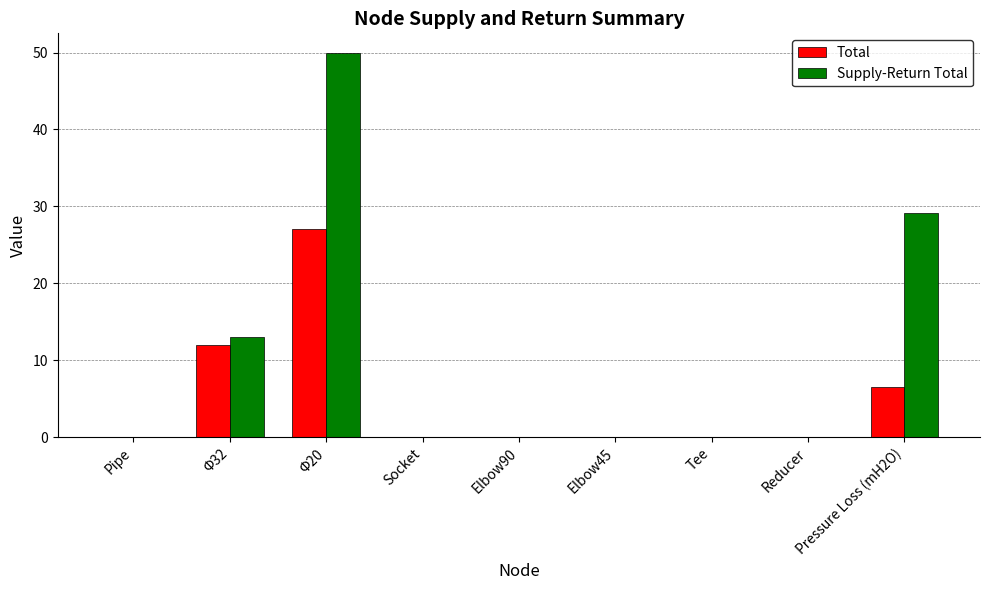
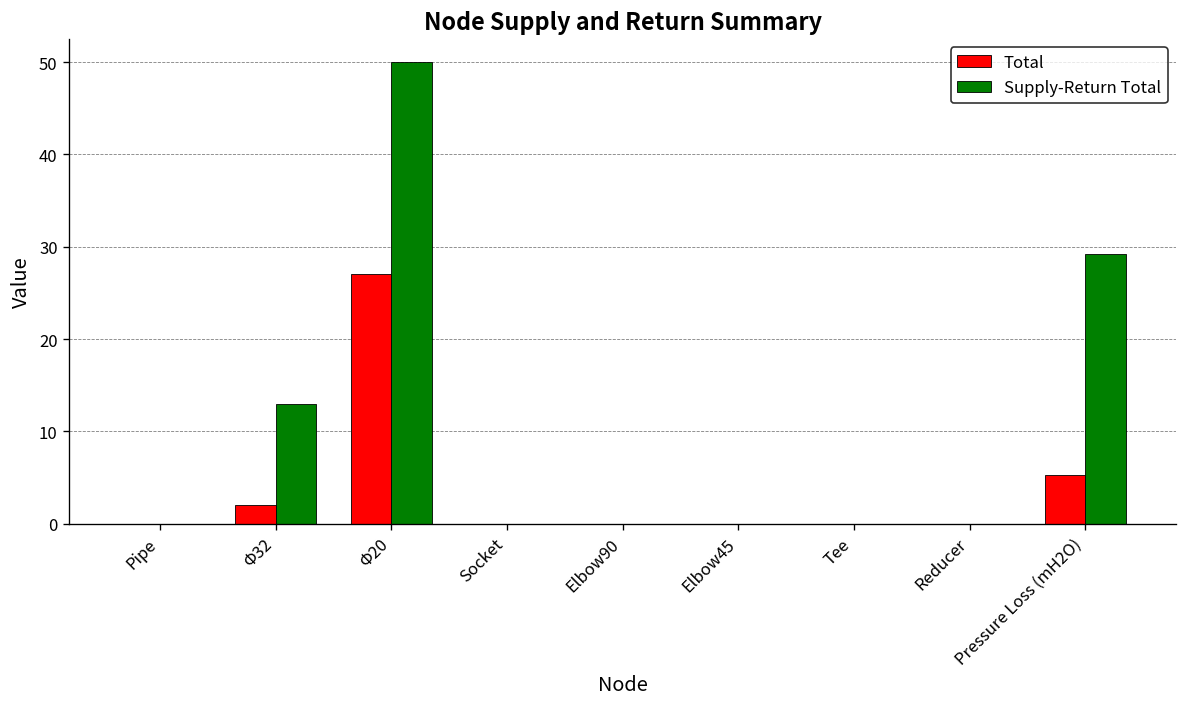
  {
    "Total": {
      "Pipe": 0,
-     "Φ32": 12,
+     "Φ32": 2,
      "Φ20": 27,
      "Socket": 0,
      "Elbow90": 0,
      "Elbow45": 0,
      "Tee": 0,
      "Reducer": 0,
-     "Pressure Loss (mH2O)": 7
+     "Pressure Loss (mH2O)": 5
    },
    "Supply-Return Total": {
      "Pipe": 0,
      "Φ32": 13,
      "Φ20": 50,
      "Socket": 0,
      "Elbow90": 0,
      "Elbow45": 0,
      "Tee": 0,
      "Reducer": 0,
      "Pressure Loss (mH2O)": 29
    }
  }
